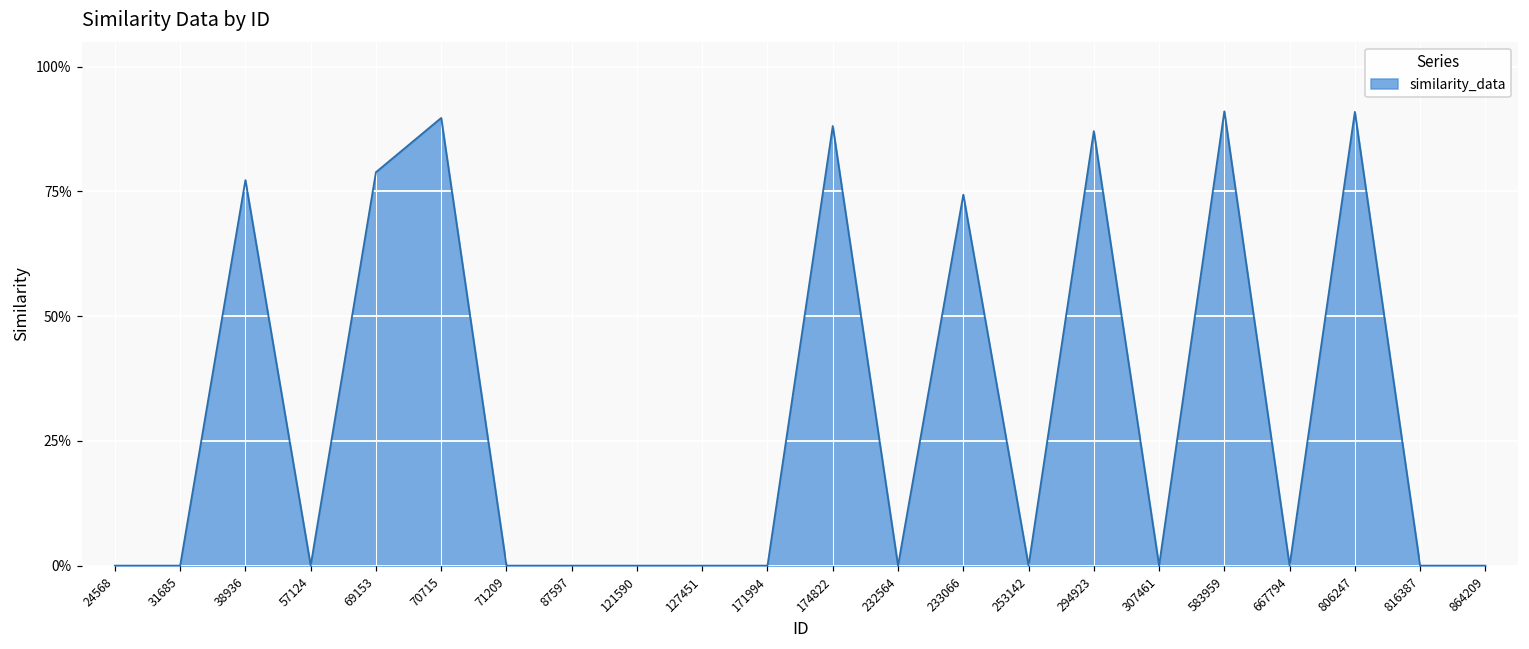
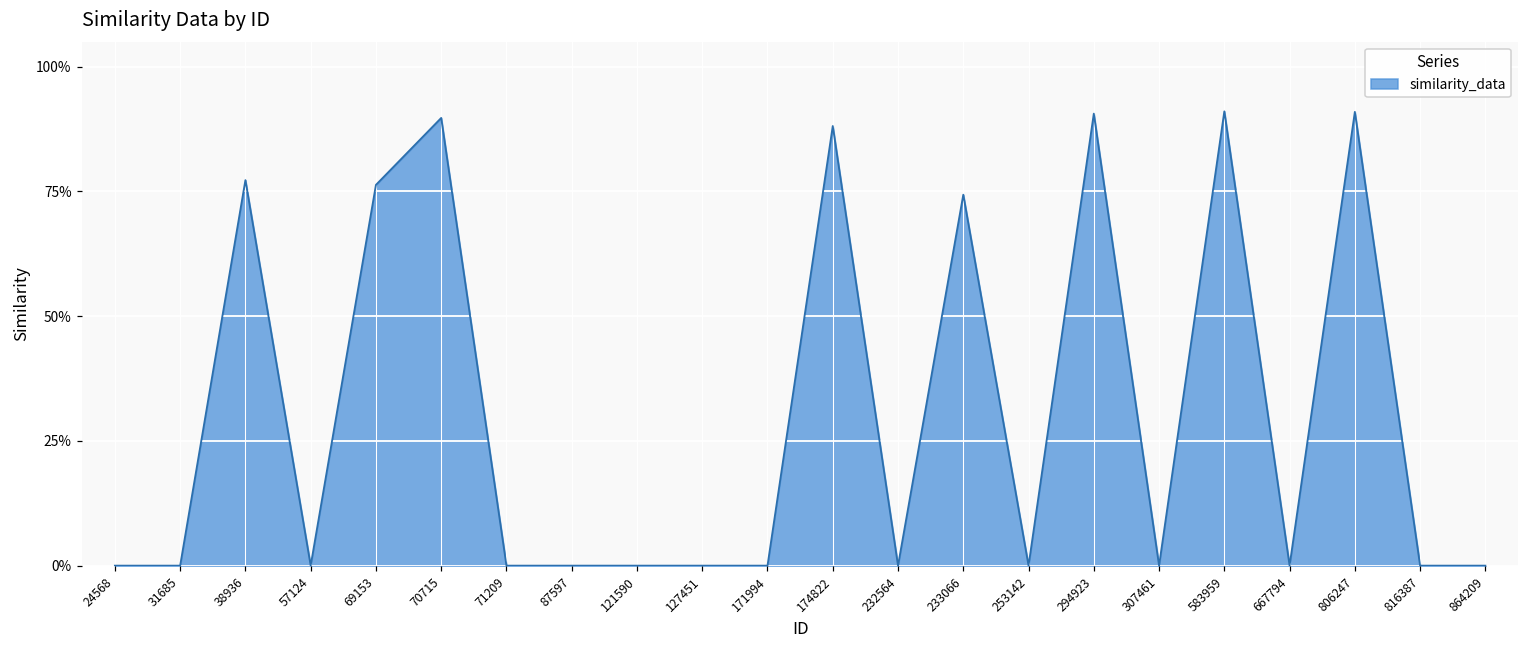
  {
    "24568": "0%",
    "31685": "0%",
    "38936": "77%",
    "57124": "0%",
-   "69153": "79%",
+   "69153": "76%",
    "70715": "90%",
    "71209": "0%",
    "87597": "0%",
    "121590": "0%",
    "127451": "0%",
    "171994": "0%",
    "174822": "88%",
    "232564": "0%",
    "233066": "74%",
    "253142": "0%",
-   "294923": "87%",
+   "294923": "91%",
    "307461": "0%",
    "583959": "91%",
    "667794": "0%",
    "806247": "91%",
    "816387": "0%",
    "864209": "0%"
  }
